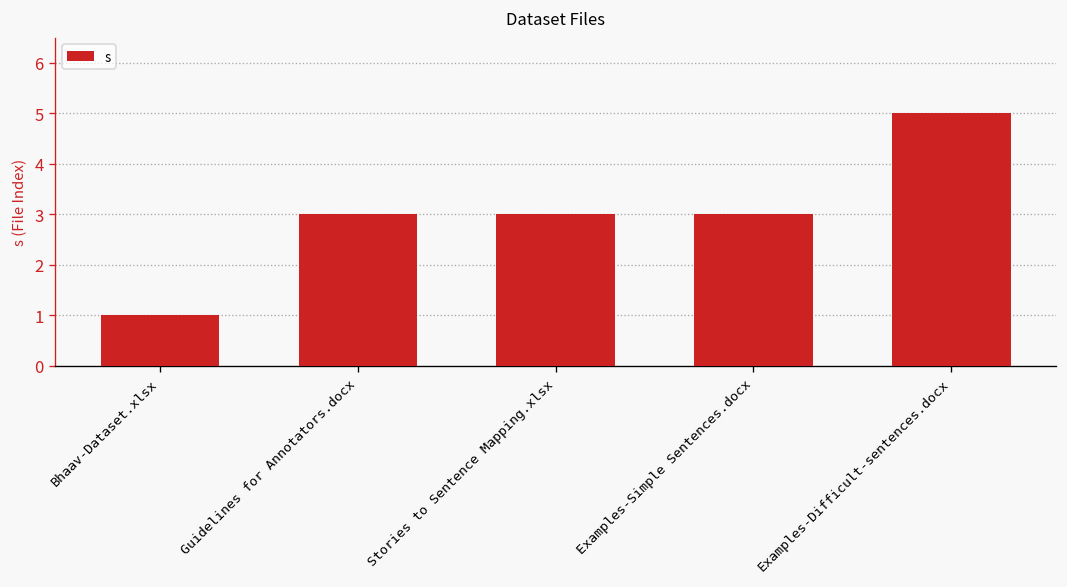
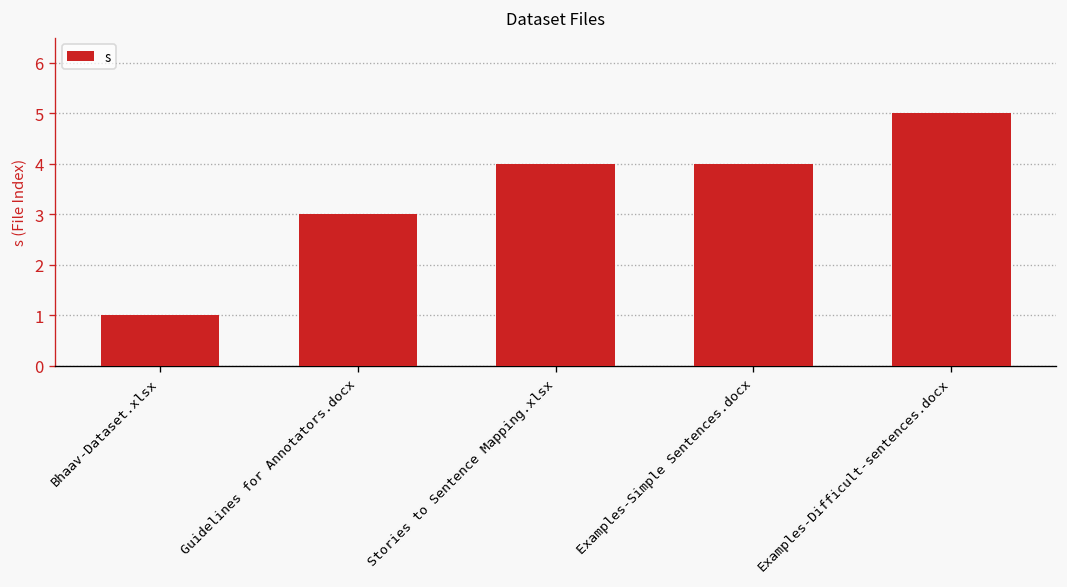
  {
    "Bhaav-Dataset.xlsx": 1,
    "Guidelines for Annotators.docx": 3,
-   "Stories to Sentence Mapping.xlsx": 3,
-   "Examples-Simple Sentences.docx": 3,
+   "Stories to Sentence Mapping.xlsx": 4,
+   "Examples-Simple Sentences.docx": 4,
    "Examples-Difficult-sentences.docx": 5
  }
